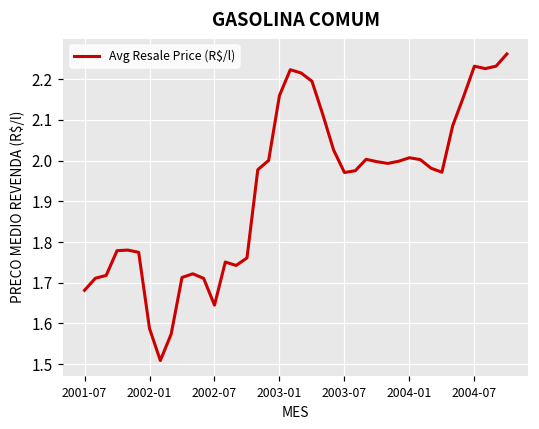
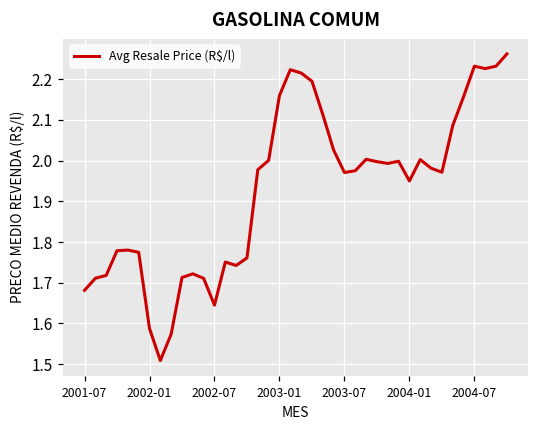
  {
    "2001-07": 1.68,
    "2002-01": 1.59,
    "2002-07": 1.64,
    "2003-01": 2.16,
    "2003-07": 1.97,
-   "2004-01": 2.01,
+   "2004-01": 1.95,
    "2004-07": 2.23
  }
